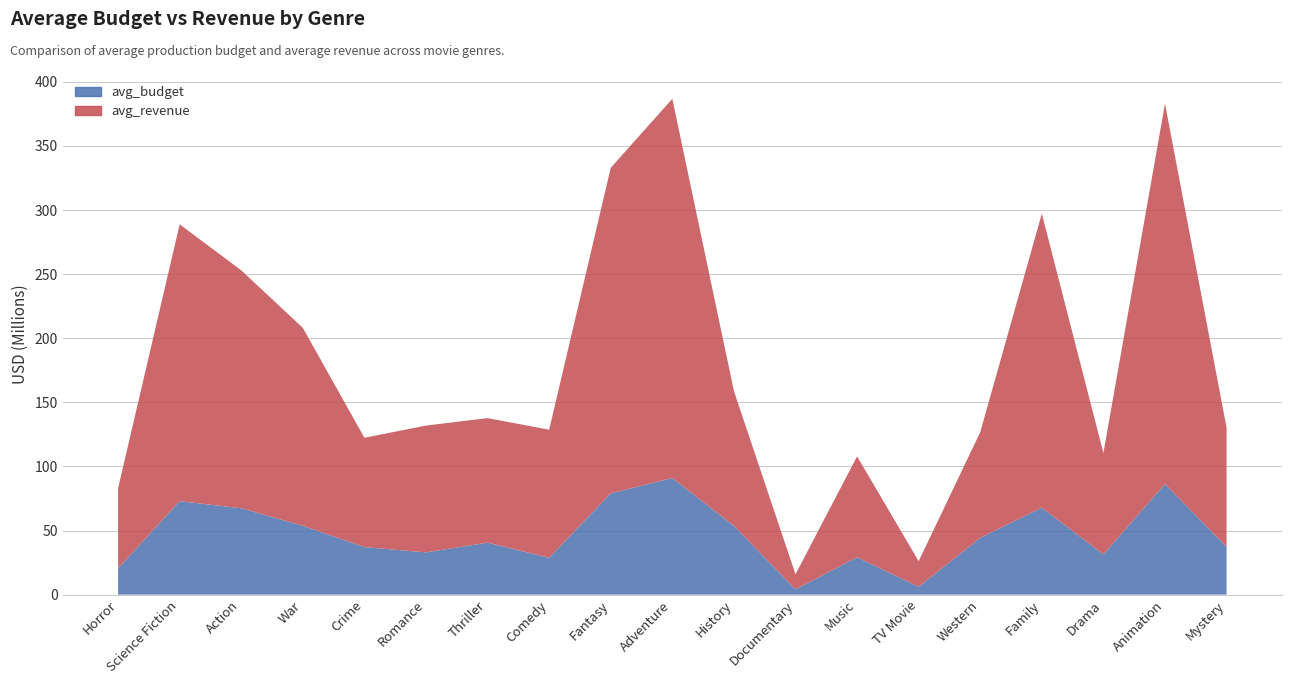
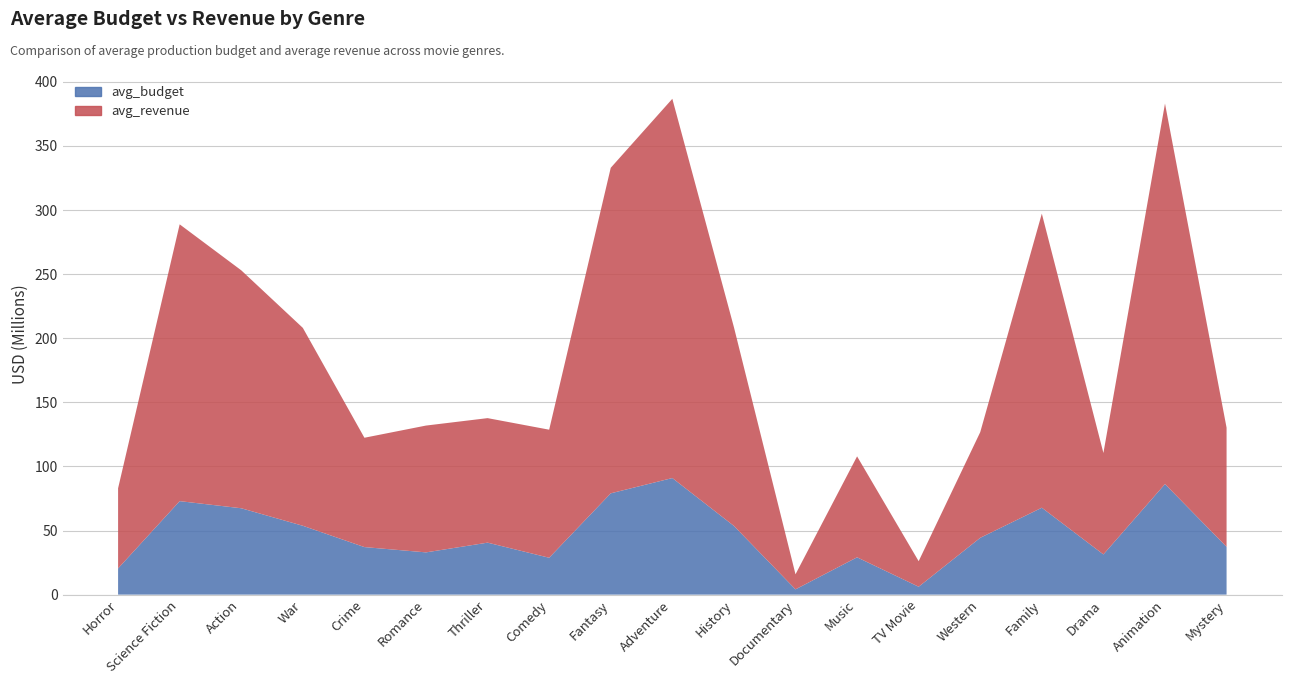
  {
    "avg_budget": {
      "Horror": 20,
      "Science Fiction": 73,
      "Action": 67,
      "War": 54,
      "Crime": 37,
      "Romance": 33,
      "Thriller": 41,
      "Comedy": 29,
      "Fantasy": 79,
      "Adventure": 91,
      "History": 54,
      "Documentary": 4,
      "Music": 29,
      "TV Movie": 6,
      "Western": 44,
      "Family": 68,
      "Drama": 31,
      "Animation": 86,
      "Mystery": 37
    },
    "avg_revenue": {
      "Horror": 63,
      "Science Fiction": 216,
      "Action": 186,
      "War": 154,
      "Crime": 85,
      "Romance": 99,
      "Thriller": 97,
      "Comedy": 100,
      "Fantasy": 254,
      "Adventure": 296,
-     "History": 105,
+     "History": 155,
      "Documentary": 12,
      "Music": 79,
      "TV Movie": 20,
      "Western": 82,
      "Family": 229,
      "Drama": 79,
      "Animation": 297,
      "Mystery": 93
    }
  }
